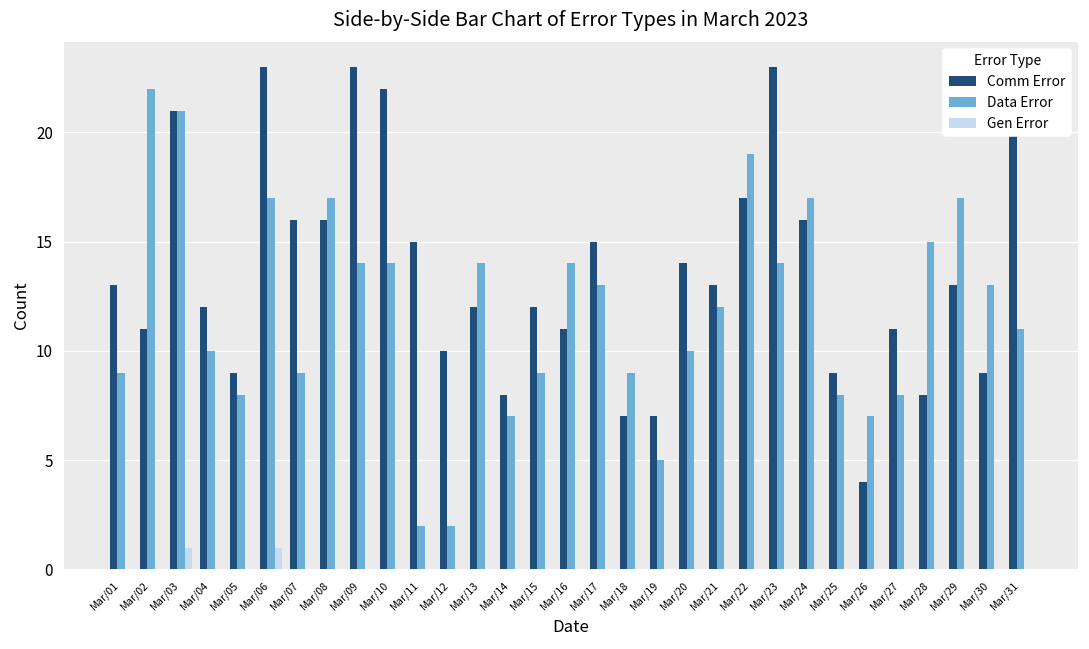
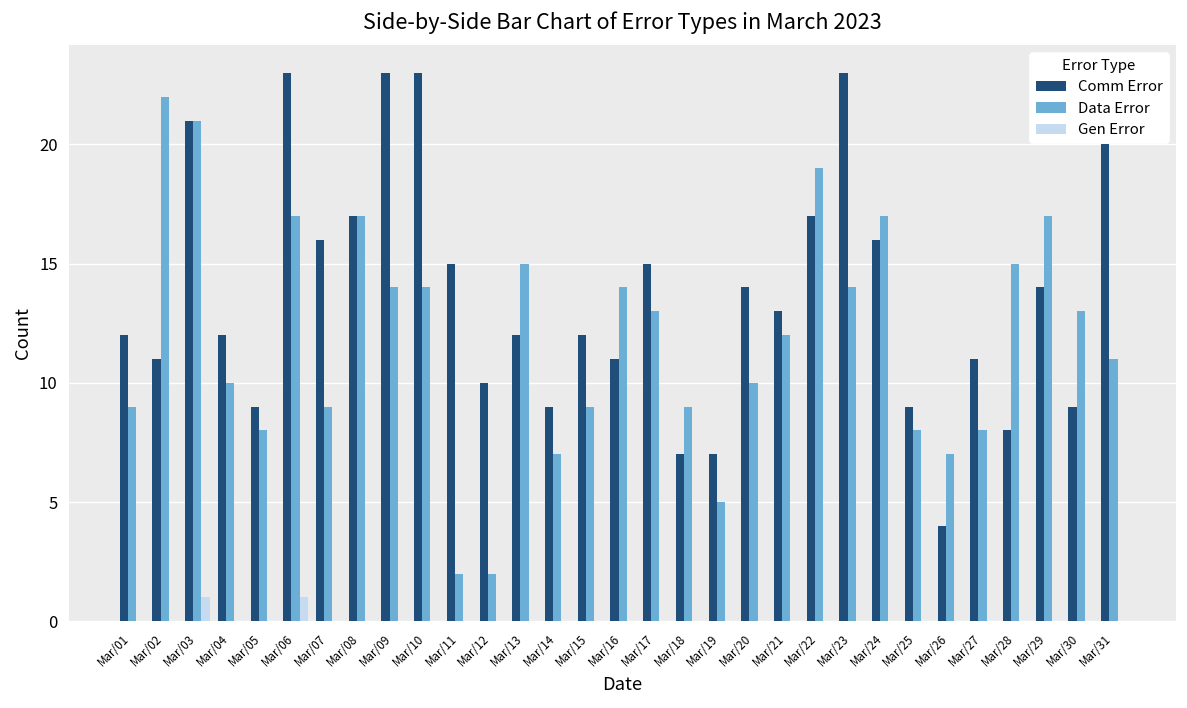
  {
    "Comm Error": {
-     "Mar/01": 13,
+     "Mar/01": 12,
      "Mar/02": 11,
      "Mar/03": 21,
      "Mar/04": 12,
      "Mar/05": 9,
      "Mar/06": 23,
      "Mar/07": 16,
-     "Mar/08": 16,
+     "Mar/08": 17,
      "Mar/09": 23,
-     "Mar/10": 22,
+     "Mar/10": 23,
      "Mar/11": 15,
      "Mar/12": 10,
      "Mar/13": 12,
-     "Mar/14": 8,
+     "Mar/14": 9,
      "Mar/15": 12,
      "Mar/16": 11,
      "Mar/17": 15,
      "Mar/18": 7,
      "Mar/19": 7,
      "Mar/20": 14,
      "Mar/21": 13,
      "Mar/22": 17,
      "Mar/23": 23,
      "Mar/24": 16,
      "Mar/25": 9,
      "Mar/26": 4,
      "Mar/27": 11,
      "Mar/28": 8,
-     "Mar/29": 13,
+     "Mar/29": 14,
      "Mar/30": 9
    },
    "Data Error": {
      "Mar/01": 9,
      "Mar/02": 22,
      "Mar/03": 21,
      "Mar/04": 10,
      "Mar/05": 8,
      "Mar/06": 17,
      "Mar/07": 9,
      "Mar/08": 17,
      "Mar/09": 14,
      "Mar/10": 14,
      "Mar/11": 2,
      "Mar/12": 2,
-     "Mar/13": 14,
+     "Mar/13": 15,
      "Mar/14": 7,
      "Mar/15": 9,
      "Mar/16": 14,
      "Mar/17": 13,
      "Mar/18": 9,
      "Mar/19": 5,
      "Mar/20": 10,
      "Mar/21": 12,
      "Mar/22": 19,
      "Mar/23": 14,
      "Mar/24": 17,
      "Mar/25": 8,
      "Mar/26": 7,
      "Mar/27": 8,
      "Mar/28": 15,
      "Mar/29": 17,
      "Mar/30": 13,
      "Mar/31": 11
    },
    "Gen Error": {
      "Mar/01": 0,
      "Mar/02": 0,
      "Mar/03": 1,
      "Mar/04": 0,
      "Mar/05": 0,
      "Mar/06": 1,
      "Mar/07": 0,
      "Mar/08": 0,
      "Mar/09": 0,
      "Mar/10": 0,
      "Mar/11": 0,
      "Mar/12": 0,
      "Mar/13": 0,
      "Mar/14": 0,
      "Mar/15": 0,
      "Mar/16": 0,
      "Mar/17": 0,
      "Mar/18": 0,
      "Mar/19": 0,
      "Mar/20": 0,
      "Mar/21": 0,
      "Mar/22": 0,
      "Mar/23": 0,
      "Mar/24": 0,
      "Mar/25": 0,
      "Mar/26": 0,
      "Mar/27": 0,
      "Mar/28": 0,
      "Mar/29": 0,
      "Mar/30": 0,
      "Mar/31": 0
    }
  }
